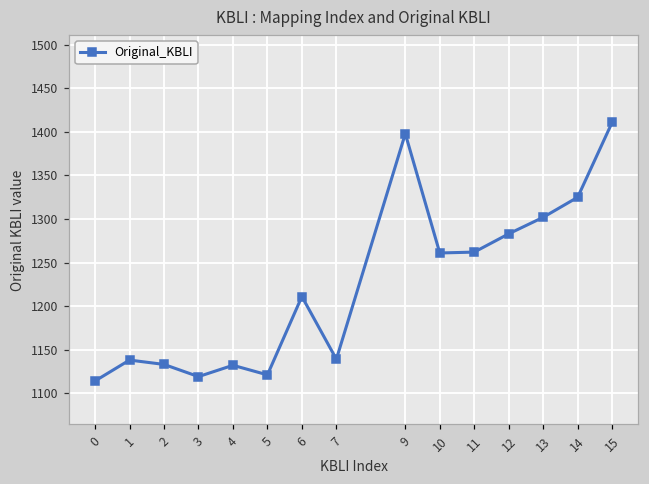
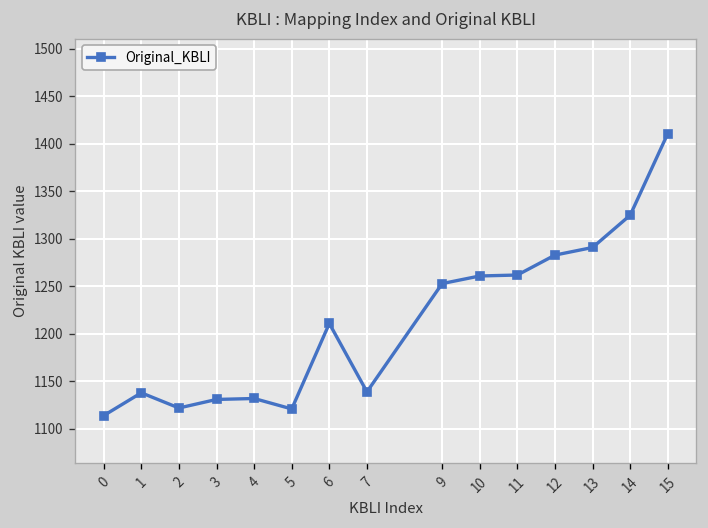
  {
    "0": 1110,
    "1": 1140,
-   "2": 1130,
-   "3": 1120,
+   "2": 1120,
+   "3": 1130,
    "4": 1130,
    "5": 1120,
    "6": 1210,
    "7": 1140,
-   "9": 1400,
+   "9": 1250,
    "10": 1260,
    "11": 1260,
    "12": 1280,
-   "13": 1300,
+   "13": 1290,
    "14": 1330,
    "15": 1410
  }
